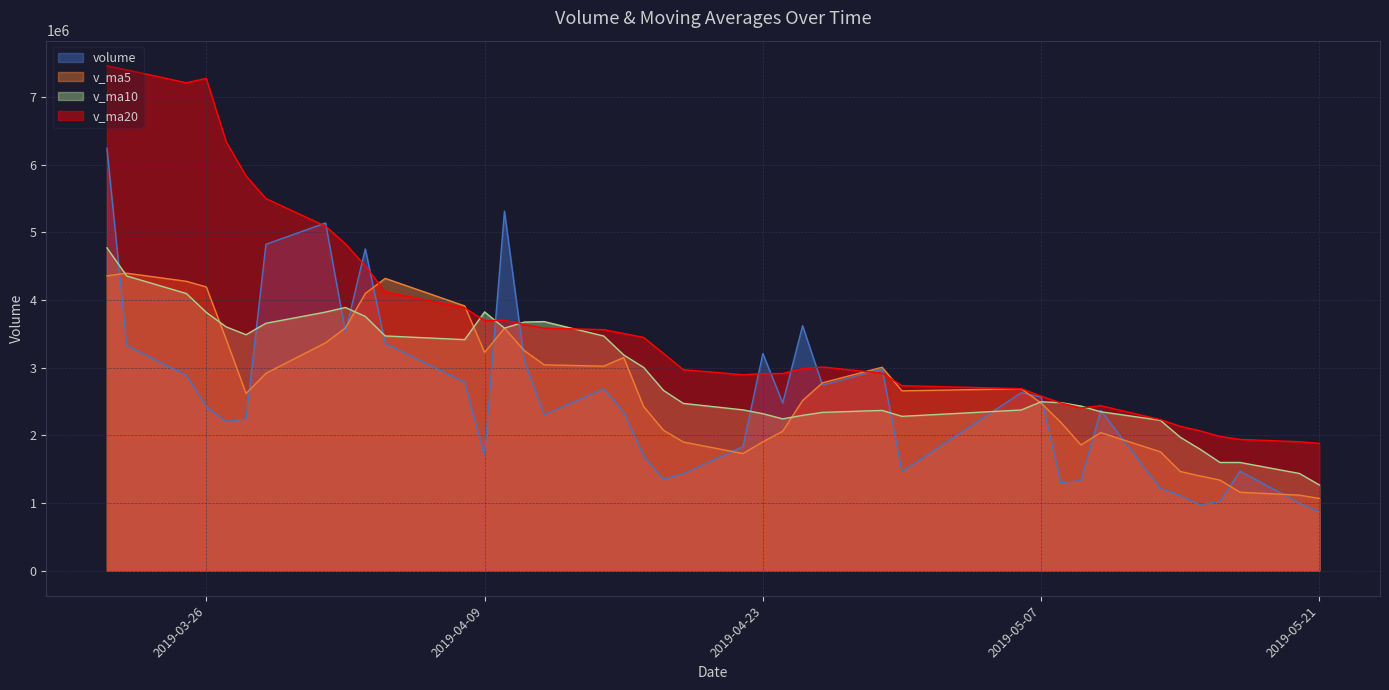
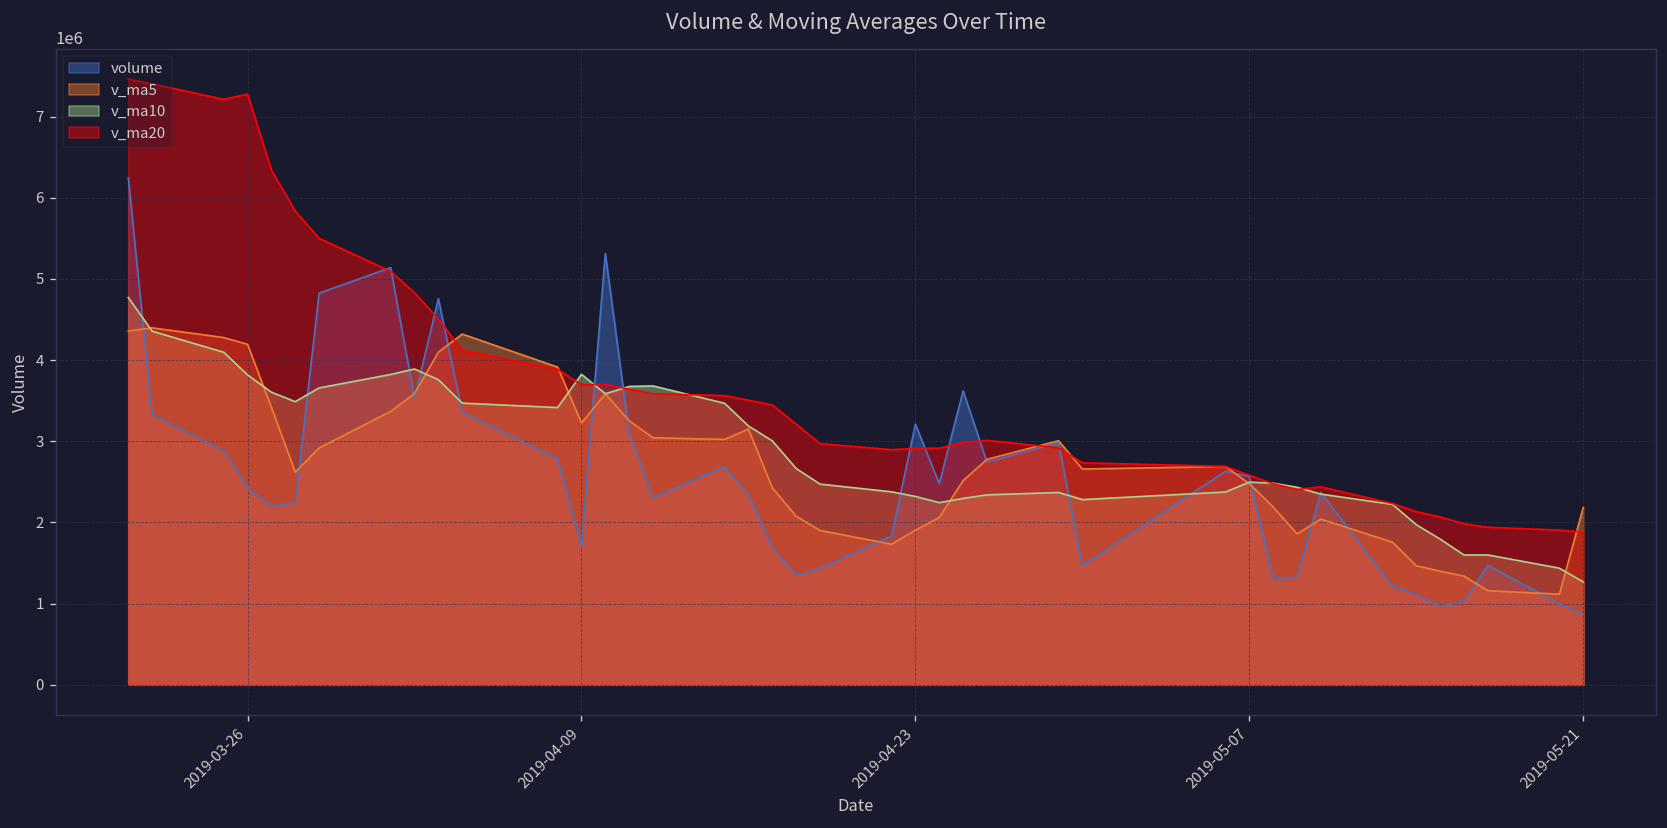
  {
    "volume": {
      "2019-03-26": 2400000,
      "2019-04-09": 1700000,
      "2019-04-23": 3200000,
      "2019-05-21": 900000
    },
    "v_ma5": {
      "2019-03-26": 4200000,
      "2019-04-09": 3200000,
      "2019-04-23": 1900000,
-     "2019-05-21": 1100000
+     "2019-05-21": 2200000
    },
    "v_ma10": {
      "2019-03-26": 3800000,
      "2019-04-09": 3800000,
      "2019-04-23": 2300000,
      "2019-05-21": 1300000
    },
    "v_ma20": {
      "2019-03-26": 7300000,
      "2019-04-09": 3700000,
      "2019-04-23": 2900000,
      "2019-05-21": 1900000
    }
  }
